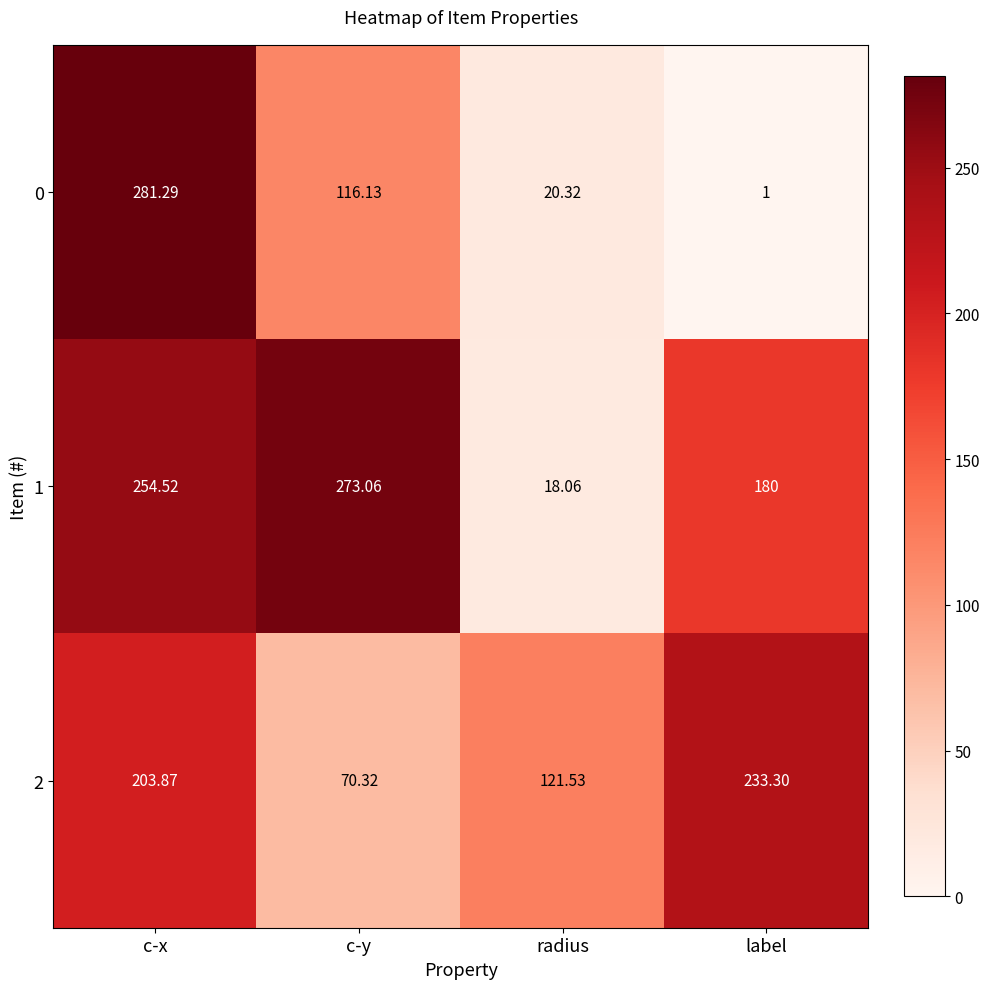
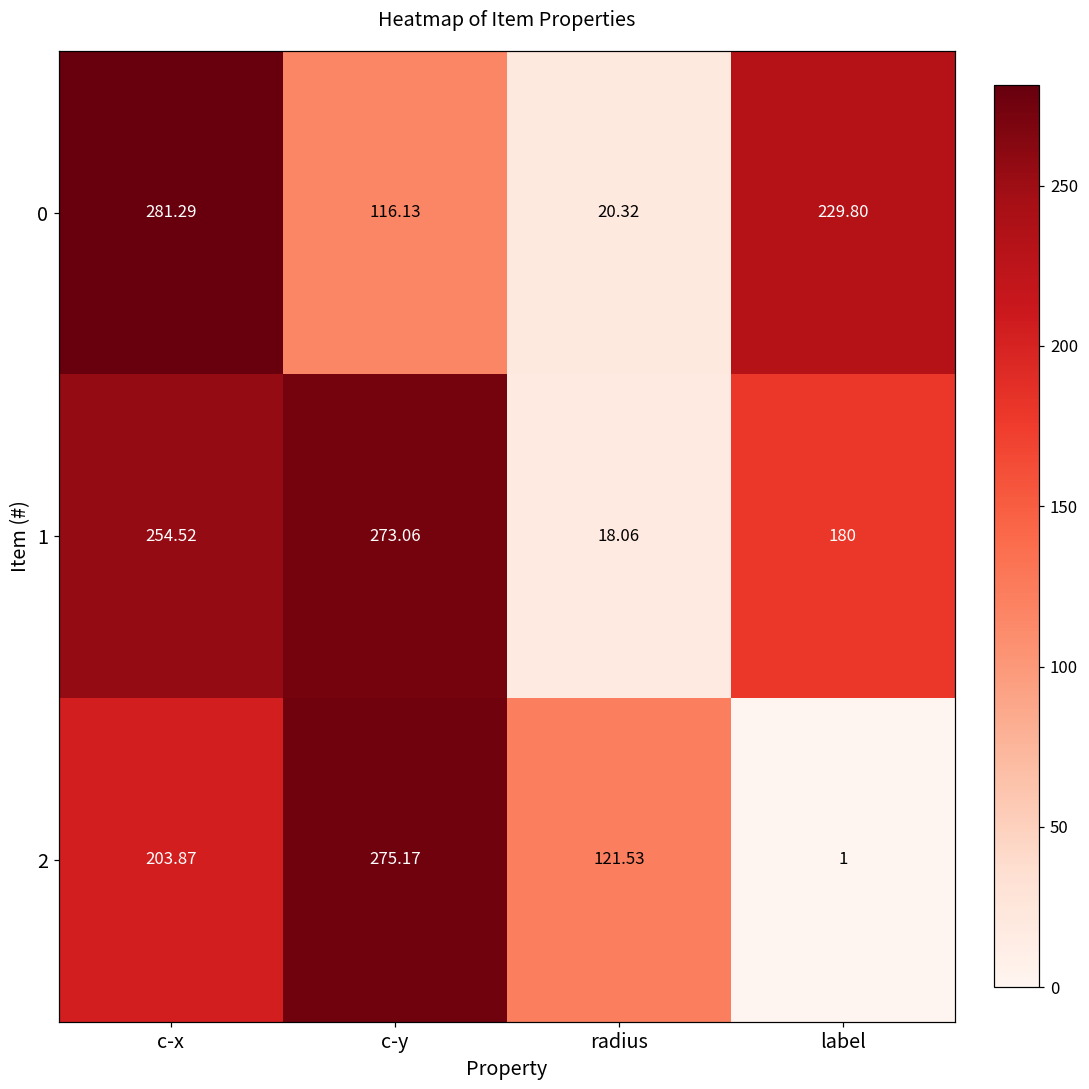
  {
    "0": {
      "c-x": 281.29,
      "c-y": 116.13,
      "radius": 20.32,
-     "label": 1
+     "label": 229.80
    },
    "1": {
      "c-x": 254.52,
      "c-y": 273.06,
      "radius": 18.06,
      "label": 180
    },
    "2": {
      "c-x": 203.87,
-     "c-y": 70.32,
+     "c-y": 275.17,
      "radius": 121.53,
-     "label": 233.30
+     "label": 1
    }
  }
